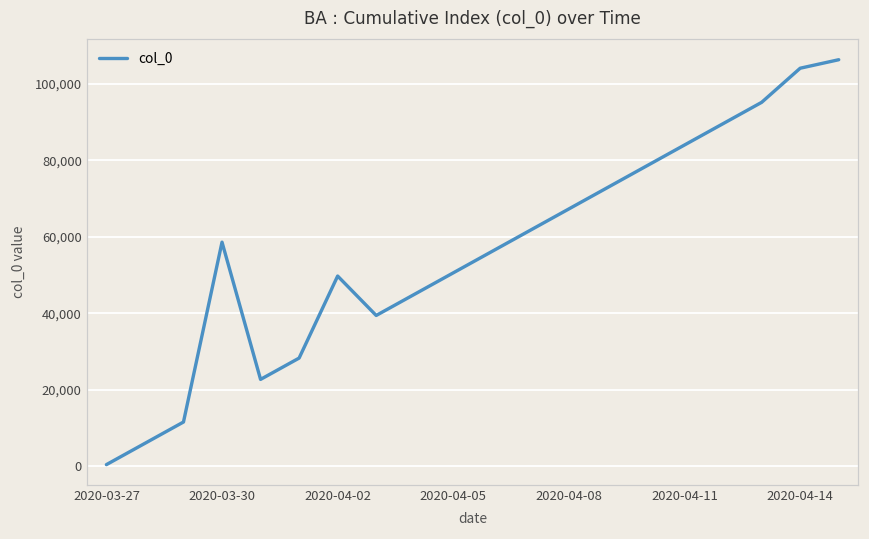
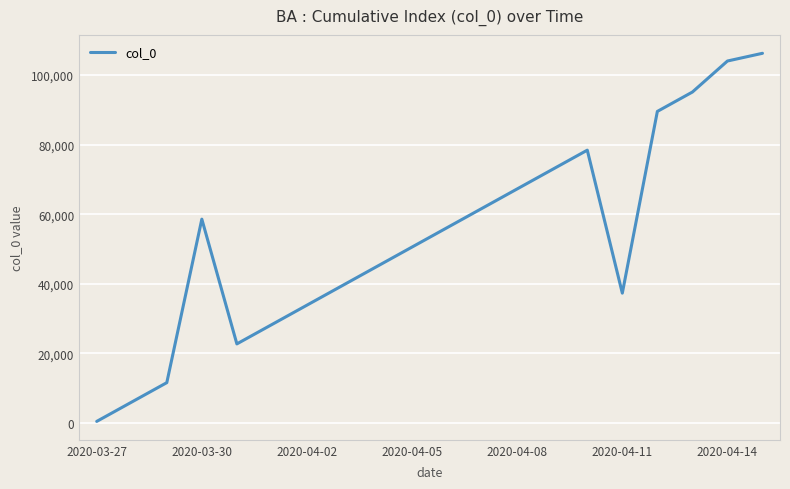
  {
    "2020-03-27": "0",
    "2020-03-30": "59,000",
-   "2020-04-02": "50,000",
+   "2020-04-02": "34,000",
    "2020-04-05": "51,000",
    "2020-04-08": "67,000",
-   "2020-04-11": "84,000",
+   "2020-04-11": "37,000",
    "2020-04-14": "104,000"
  }
